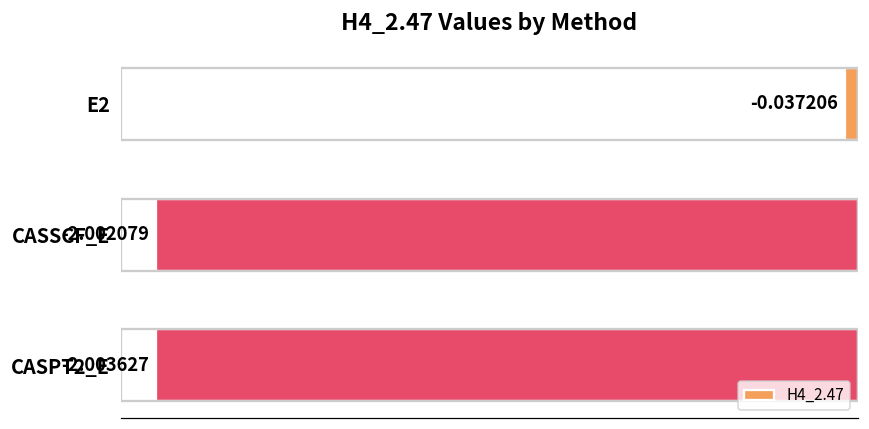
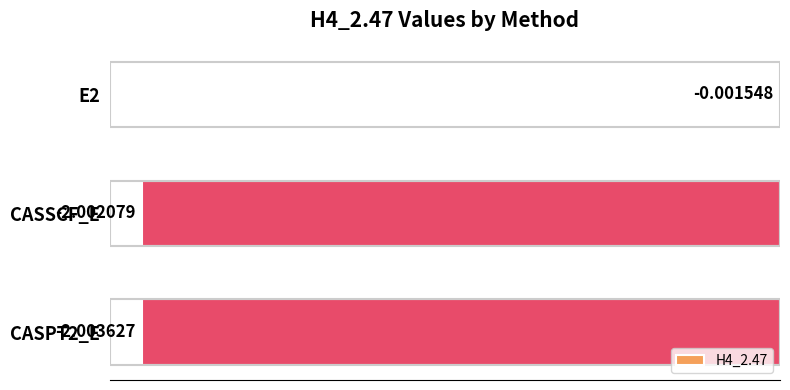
  {
-   "E2": -0.037206,
+   "E2": -0.001548,
    "CASSCF_E": -2.002079,
    "CASPT2_E": -2.003627
  }
